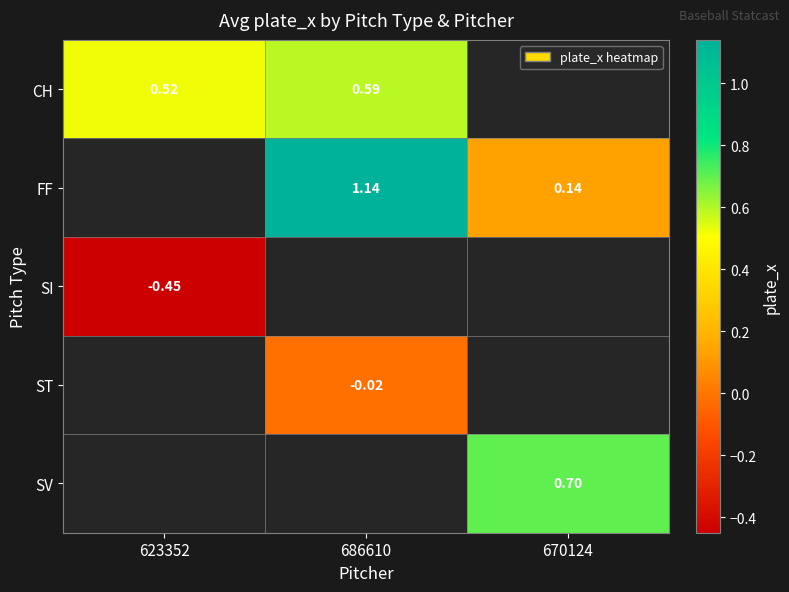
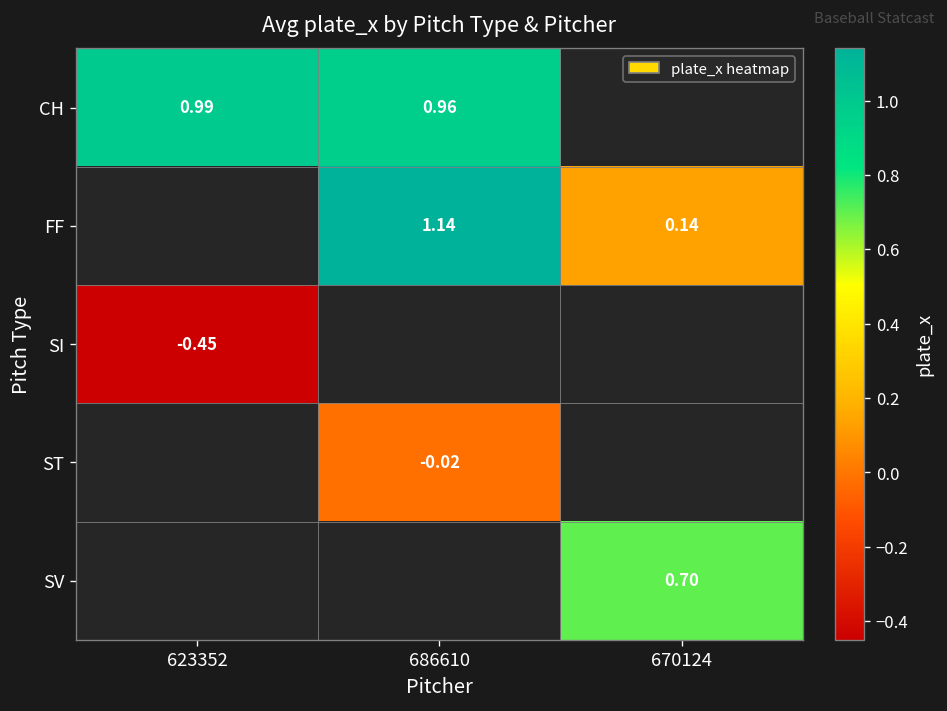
  {
    "CH": {
-     "623352": 0.52,
-     "686610": 0.59
+     "623352": 0.99,
+     "686610": 0.96
    },
    "FF": {
      "686610": 1.14,
      "670124": 0.14
    },
    "SI": {
      "623352": -0.45
    },
    "ST": {
      "686610": -0.02
    },
    "SV": {
      "670124": 0.70
    }
  }
